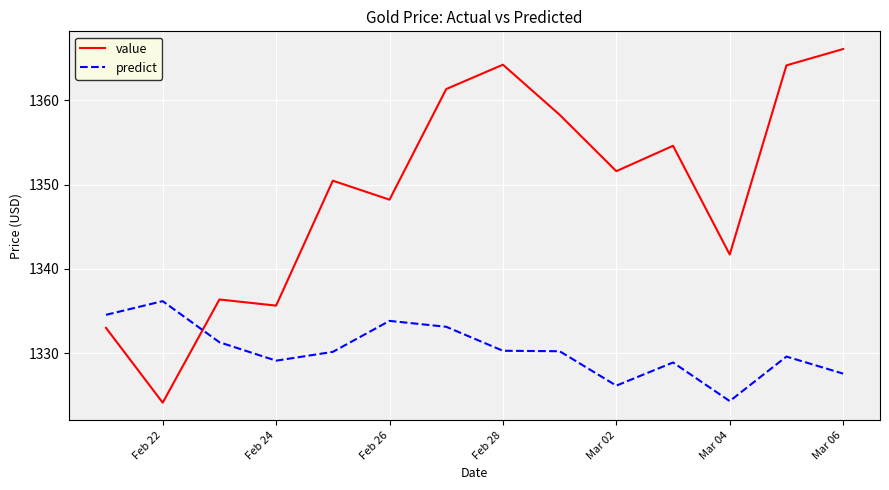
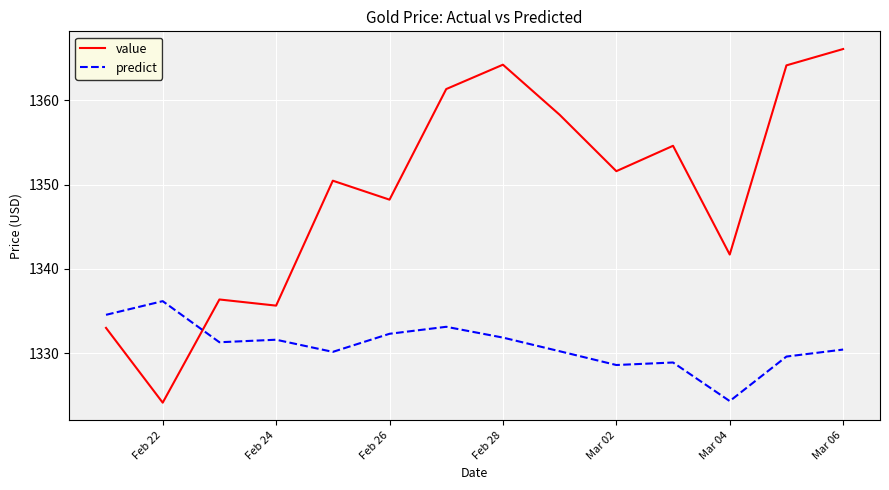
  {
    "value": {
      "Feb 22": 1324,
      "Feb 24": 1336,
      "Feb 26": 1348,
      "Feb 28": 1364,
      "Mar 02": 1352,
      "Mar 04": 1342,
      "Mar 06": 1366
    },
    "predict": {
      "Feb 22": 1336,
-     "Feb 24": 1329,
-     "Feb 26": 1334,
-     "Feb 28": 1330,
-     "Mar 02": 1326,
+     "Feb 24": 1332,
+     "Feb 26": 1332,
+     "Feb 28": 1332,
+     "Mar 02": 1329,
      "Mar 04": 1324,
-     "Mar 06": 1328
+     "Mar 06": 1330
    }
  }
